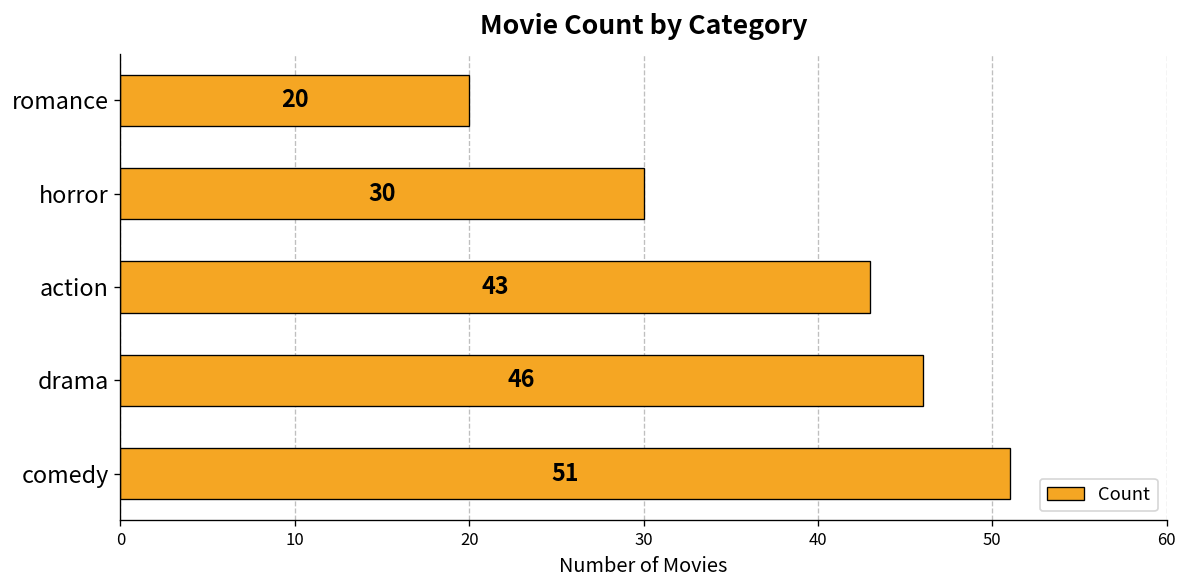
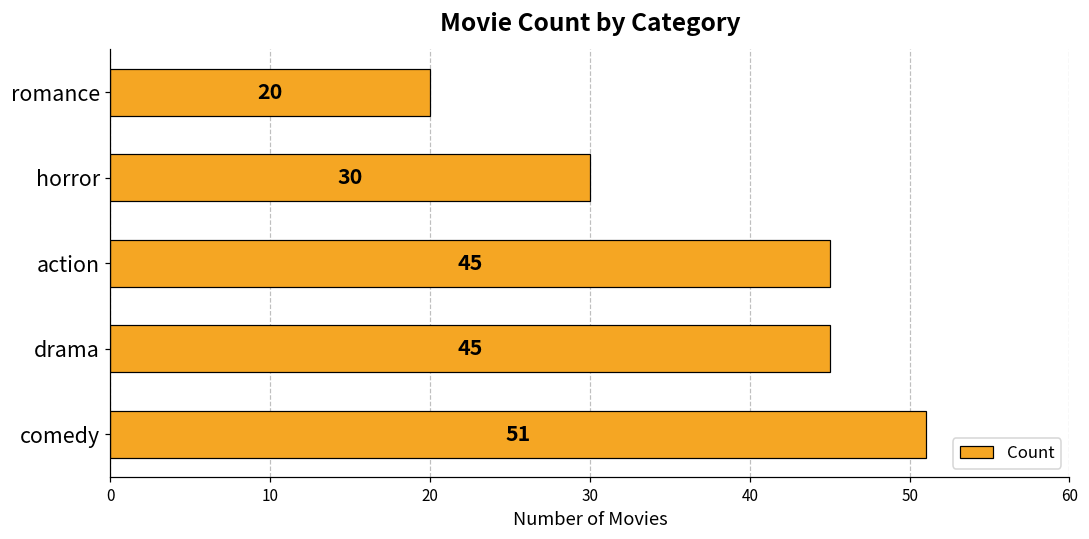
  {
    "romance": 20,
    "horror": 30,
-   "action": 43,
-   "drama": 46,
+   "action": 45,
+   "drama": 45,
    "comedy": 51
  }
